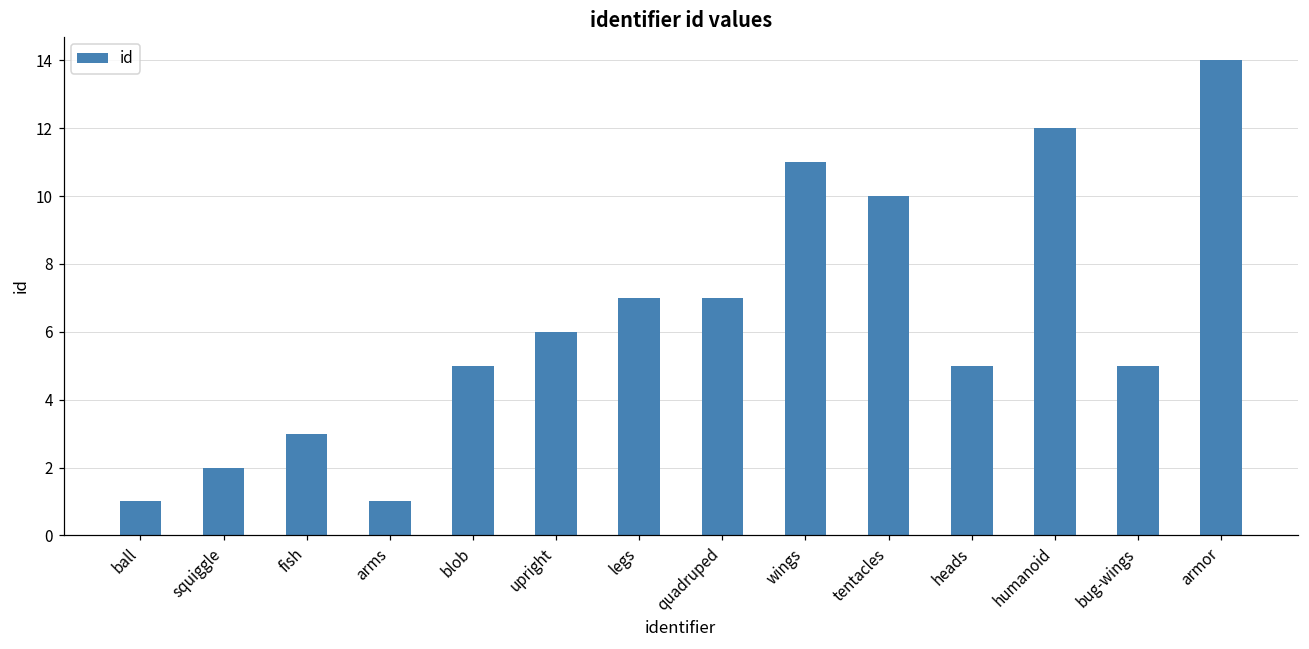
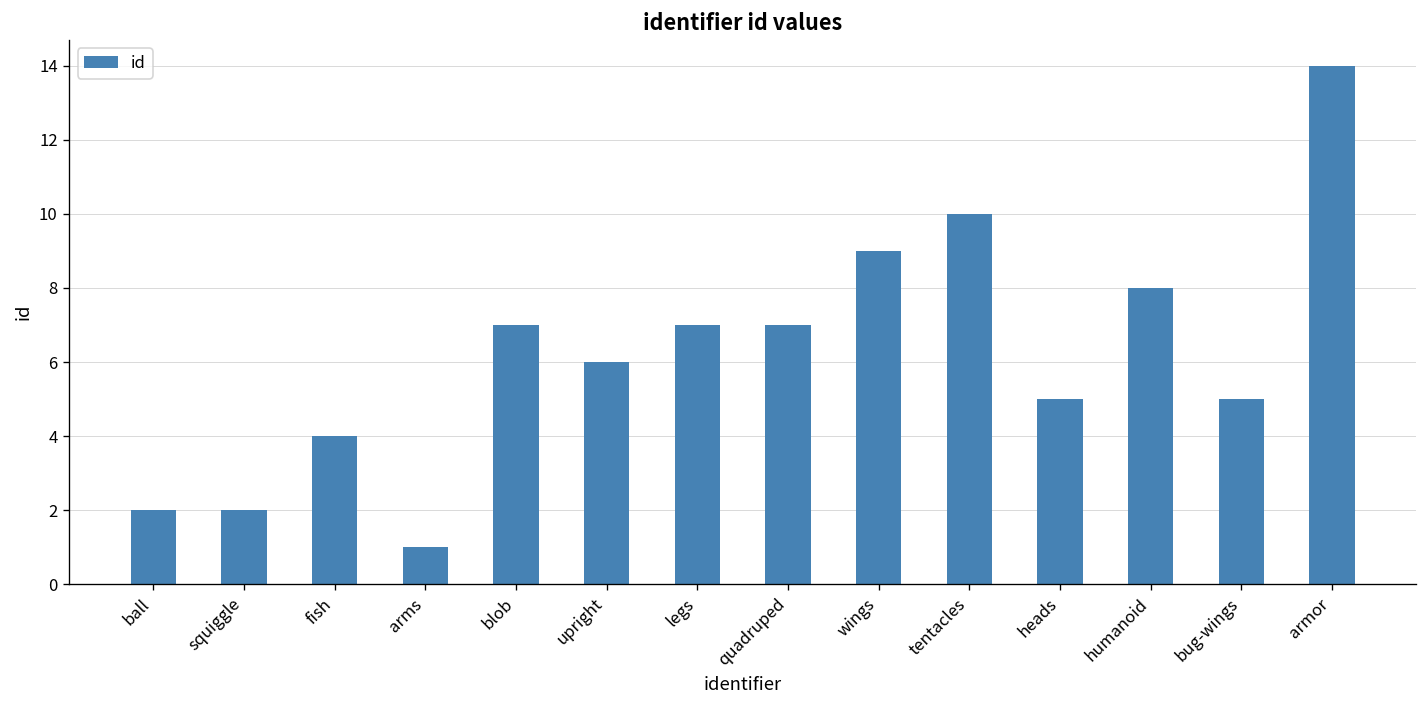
  {
-   "ball": 1,
+   "ball": 2,
    "squiggle": 2,
-   "fish": 3,
+   "fish": 4,
    "arms": 1,
-   "blob": 5,
+   "blob": 7,
    "upright": 6,
    "legs": 7,
    "quadruped": 7,
-   "wings": 11,
+   "wings": 9,
    "tentacles": 10,
    "heads": 5,
-   "humanoid": 12,
+   "humanoid": 8,
    "bug-wings": 5,
    "armor": 14
  }
